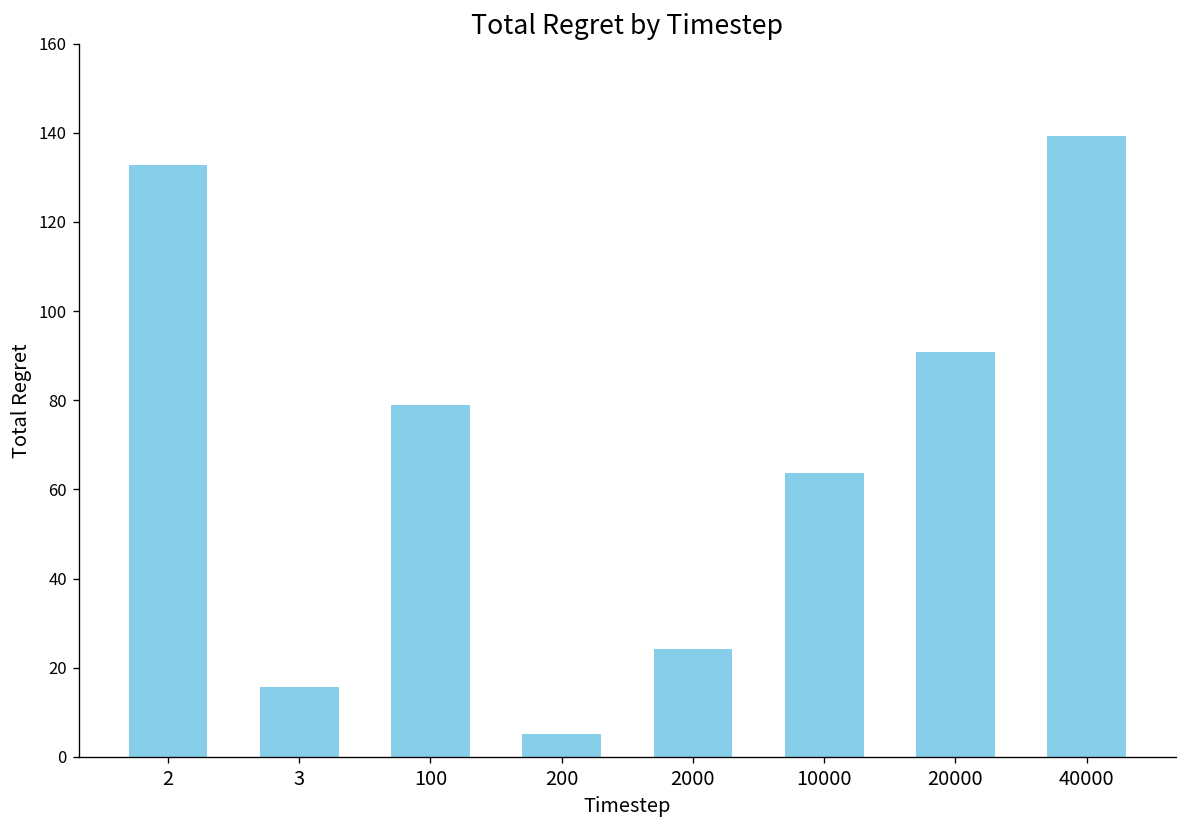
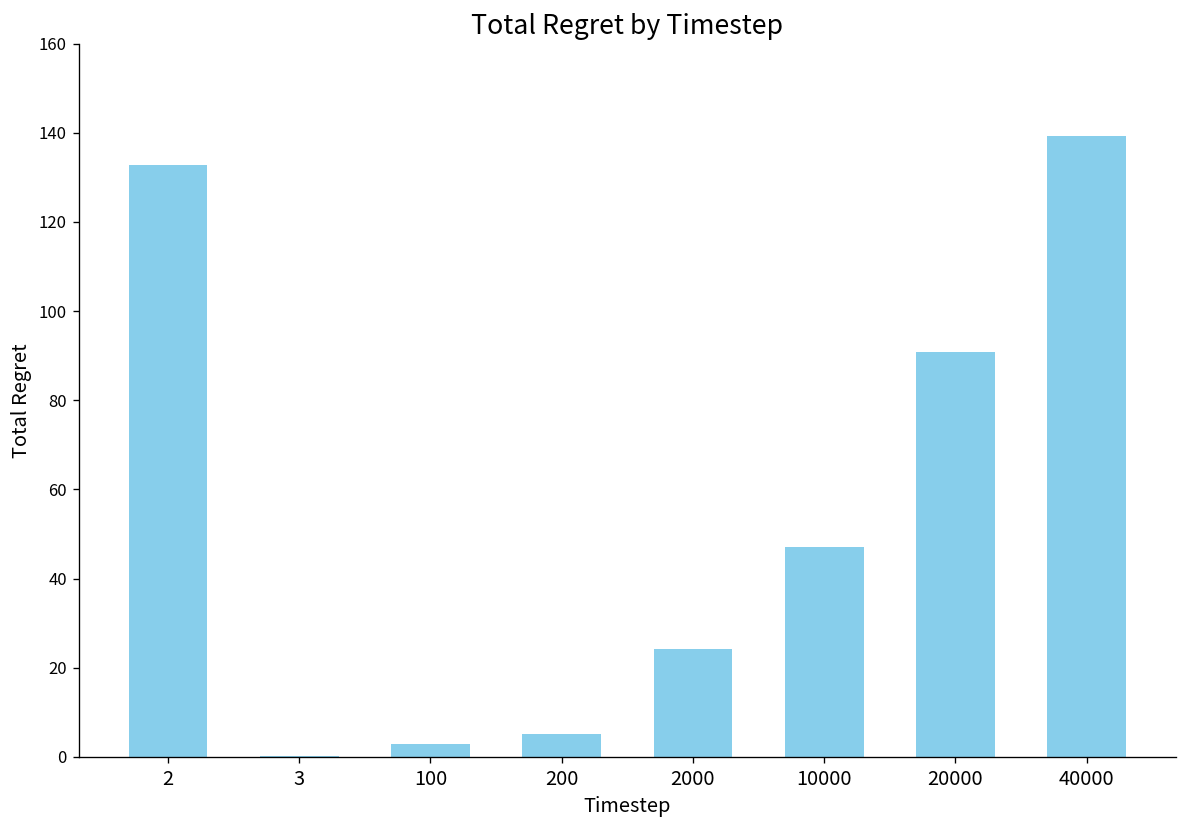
  {
    "2": 133,
-   "3": 16,
-   "100": 79,
+   "3": 0,
+   "100": 3,
    "200": 5,
    "2000": 24,
-   "10000": 64,
+   "10000": 47,
    "20000": 91,
    "40000": 139
  }
